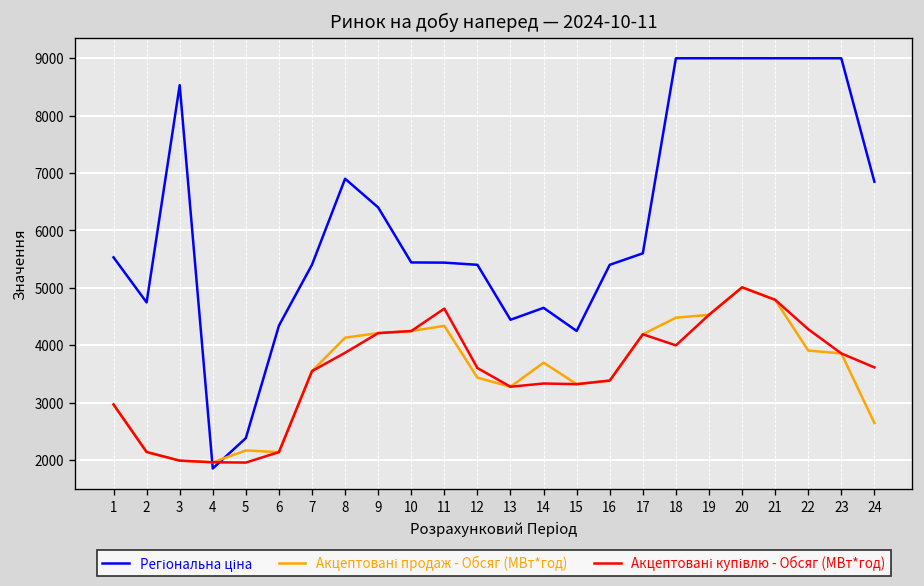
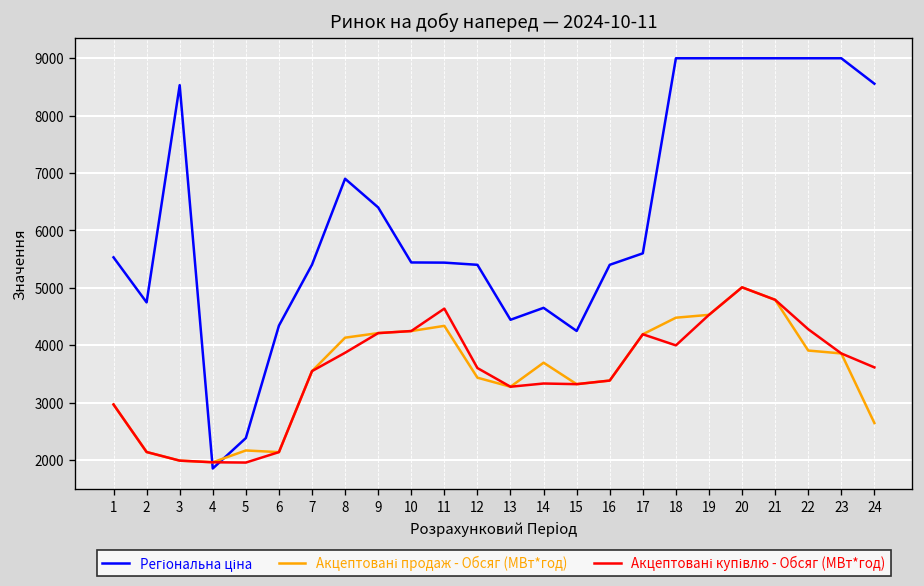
  {
    "Регіональна ціна": {
      "1": 5500,
      "2": 4700,
      "3": 8500,
      "4": 1900,
      "5": 2400,
      "6": 4300,
      "7": 5400,
      "8": 6900,
      "9": 6400,
      "10": 5400,
      "11": 5400,
      "12": 5400,
      "13": 4400,
      "14": 4700,
      "15": 4200,
      "16": 5400,
      "17": 5600,
      "18": 9000,
      "19": 9000,
      "20": 9000,
      "21": 9000,
      "22": 9000,
      "23": 9000,
-     "24": 6800
+     "24": 8600
    },
    "Акцептовані продаж - Обсяг (МВт*год)": {
      "5": 2200,
      "8": 4100,
      "11": 4300,
      "12": 3400,
      "14": 3700,
      "18": 4500,
      "22": 3900,
      "24": 2600
    },
    "Акцептовані купівлю - Обсяг (МВт*год)": {
      "5": 2000,
      "8": 3900,
      "11": 4600,
      "12": 3600,
      "14": 3300,
      "18": 4000,
      "22": 4300,
      "24": 3600
    }
  }
